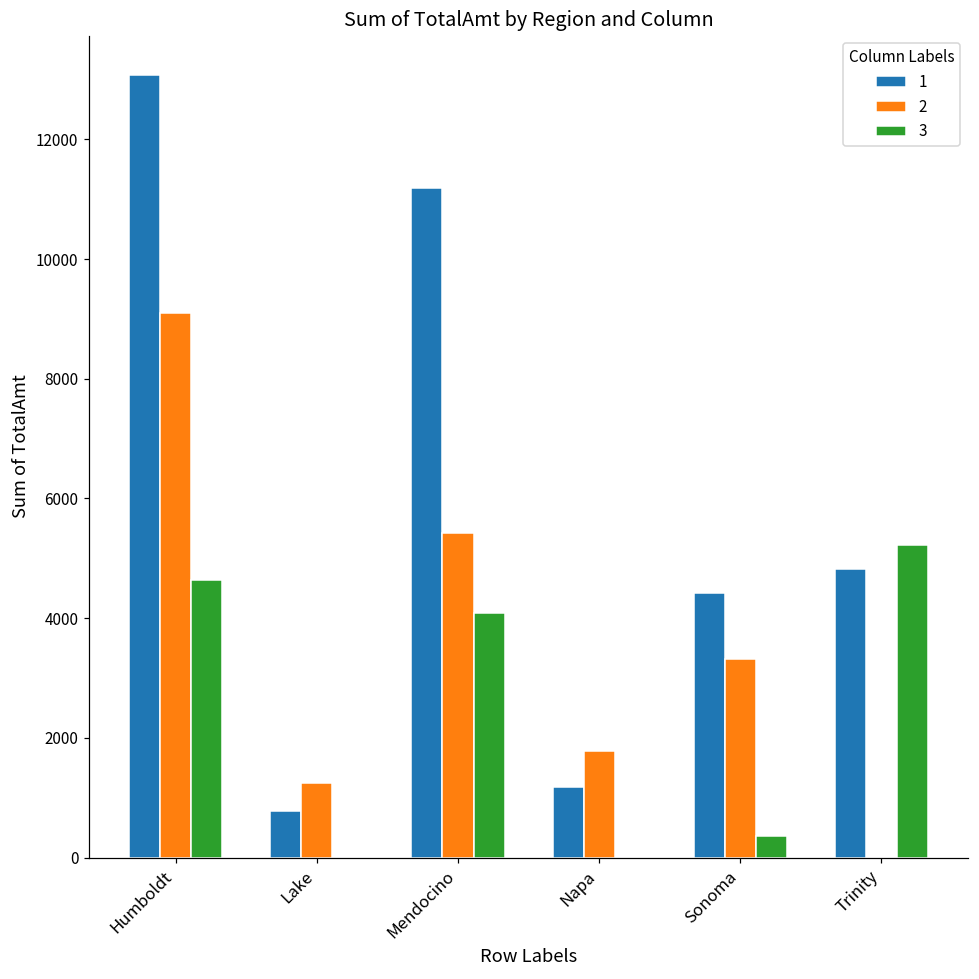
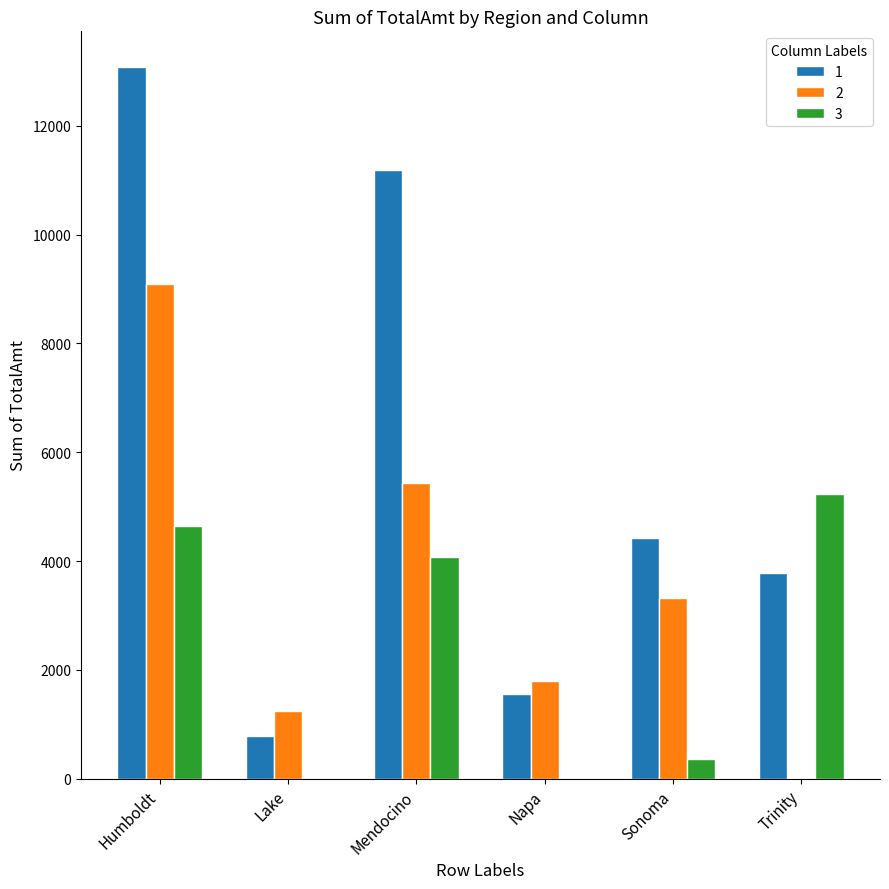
  {
    "1": {
      "Humboldt": 13100,
      "Lake": 800,
      "Mendocino": 11200,
-     "Napa": 1200,
+     "Napa": 1500,
      "Sonoma": 4400,
-     "Trinity": 4800
+     "Trinity": 3800
    },
    "2": {
      "Humboldt": 9100,
      "Lake": 1200,
      "Mendocino": 5400,
      "Napa": 1800,
      "Sonoma": 3300,
      "Trinity": 0
    },
    "3": {
      "Humboldt": 4600,
      "Lake": 0,
      "Mendocino": 4100,
      "Napa": 0,
      "Sonoma": 400,
      "Trinity": 5200
    }
  }
